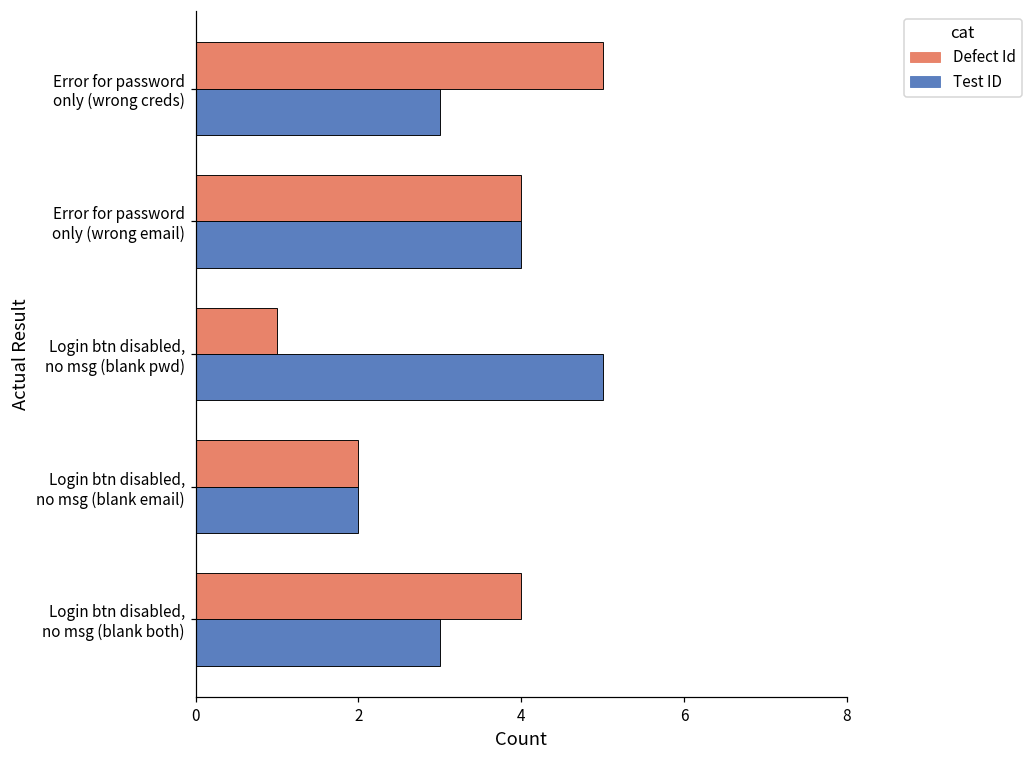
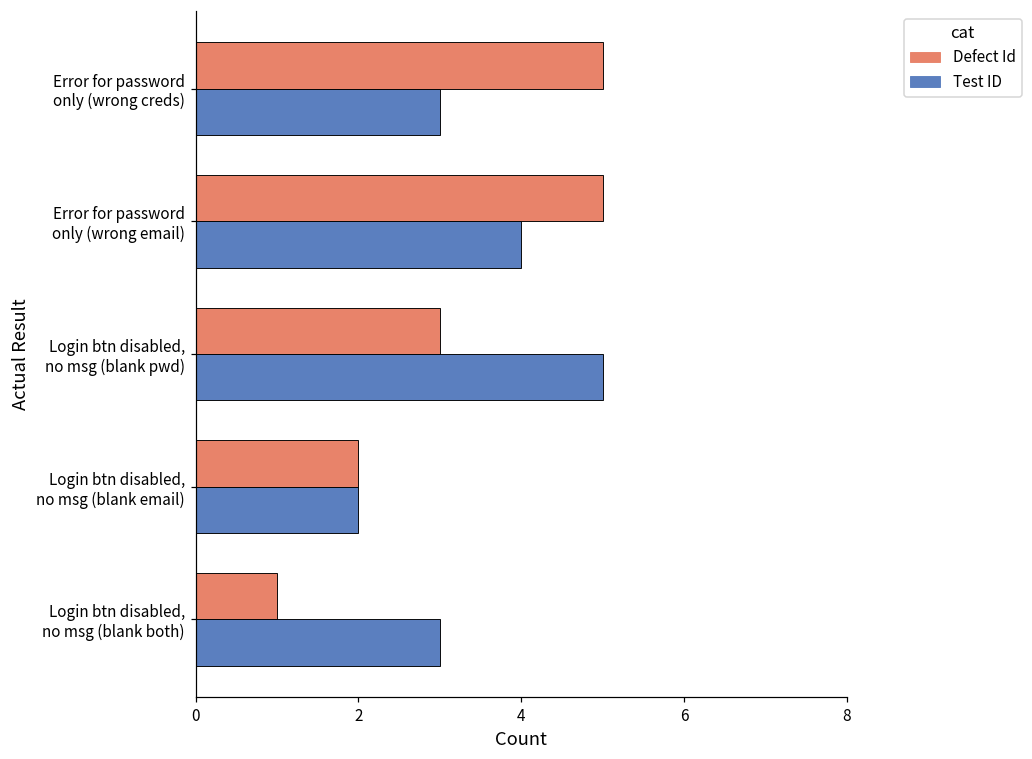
  {
    "Defect Id": {
      "Error for password only (wrong creds)": 5,
-     "Error for password only (wrong email)": 4,
-     "Login btn disabled, no msg (blank pwd)": 1,
+     "Error for password only (wrong email)": 5,
+     "Login btn disabled, no msg (blank pwd)": 3,
      "Login btn disabled, no msg (blank email)": 2,
-     "Login btn disabled, no msg (blank both)": 4
+     "Login btn disabled, no msg (blank both)": 1
    },
    "Test ID": {
      "Error for password only (wrong creds)": 3,
      "Error for password only (wrong email)": 4,
      "Login btn disabled, no msg (blank pwd)": 5,
      "Login btn disabled, no msg (blank email)": 2,
      "Login btn disabled, no msg (blank both)": 3
    }
  }
